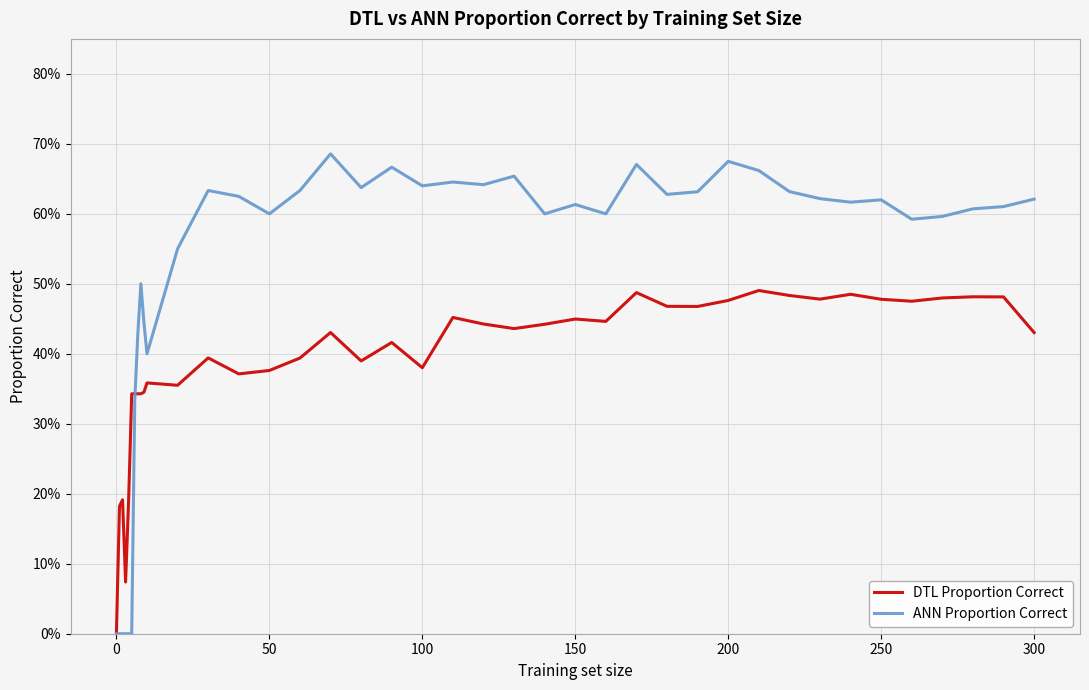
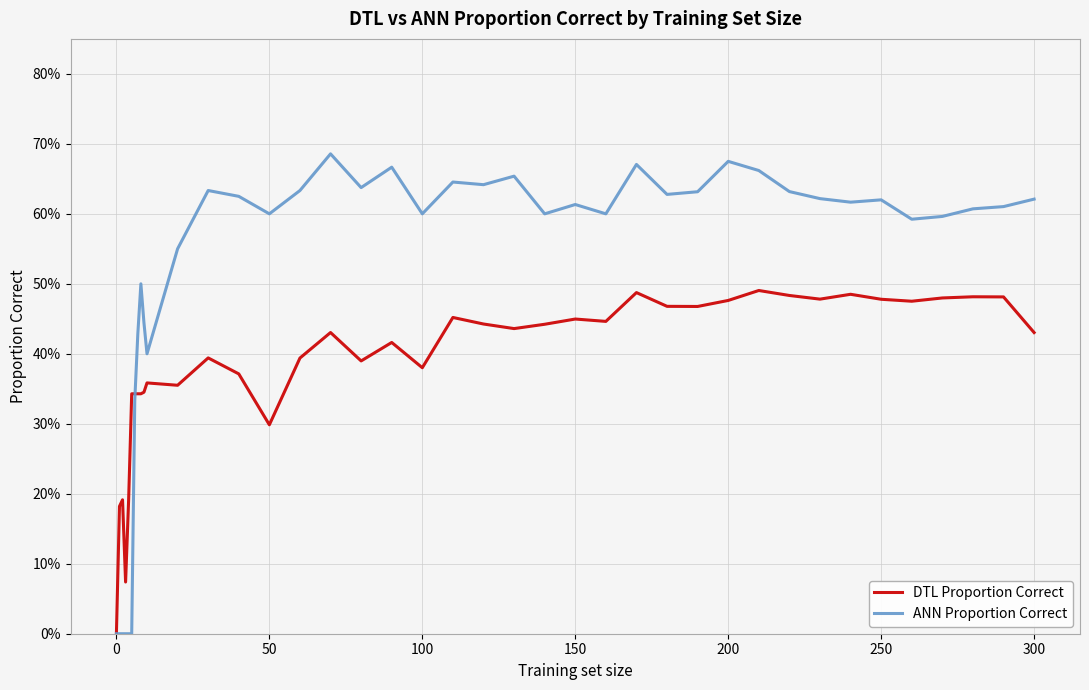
  {
    "DTL Proportion Correct": {
-     "50": "38%",
+     "50": "30%",
      "100": "38%",
      "150": "45%",
      "200": "48%",
      "250": "48%",
      "300": "43%"
    },
    "ANN Proportion Correct": {
      "50": "60%",
-     "100": "64%",
+     "100": "60%",
      "150": "61%",
      "200": "68%",
      "250": "62%",
      "300": "62%"
    }
  }
